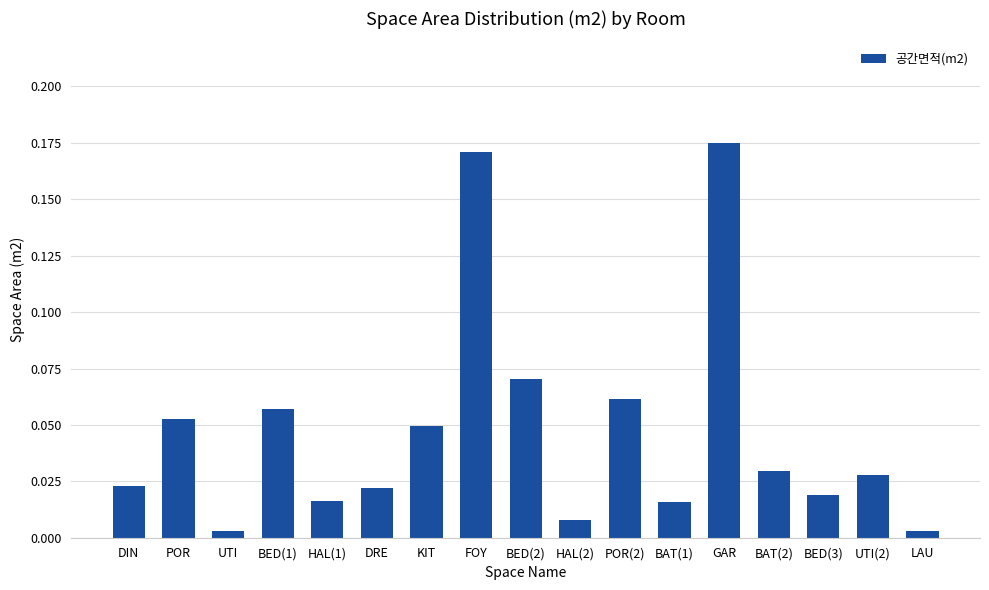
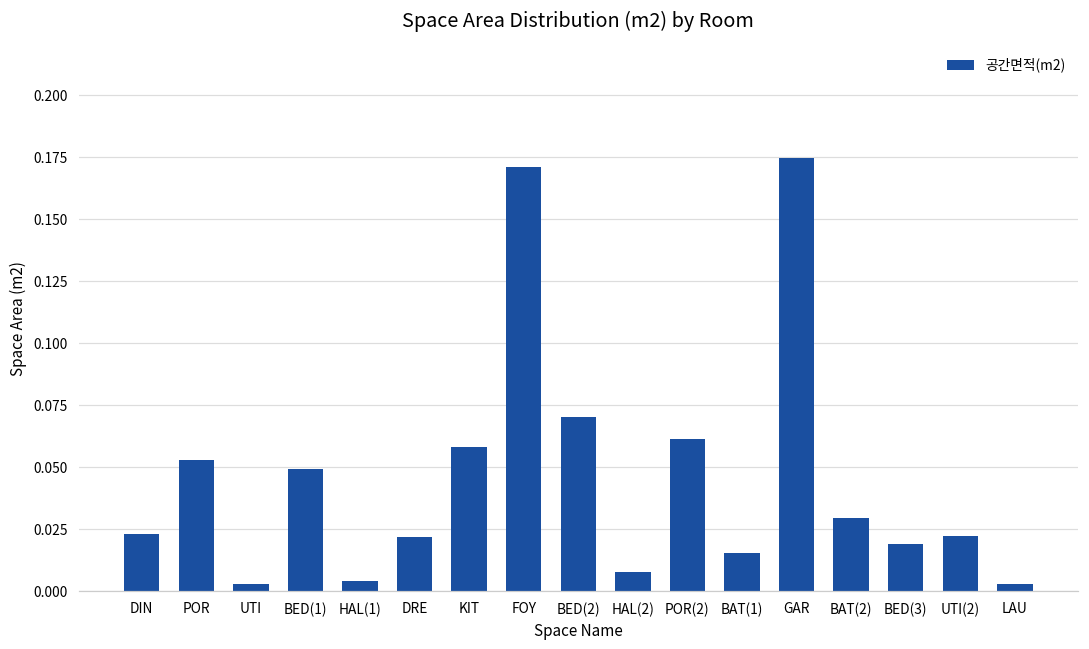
  {
    "DIN": 0.023,
    "POR": 0.053,
    "UTI": 0.003,
-   "BED(1)": 0.057,
-   "HAL(1)": 0.016,
+   "BED(1)": 0.050,
+   "HAL(1)": 0.004,
    "DRE": 0.022,
-   "KIT": 0.049,
+   "KIT": 0.058,
    "FOY": 0.171,
    "BED(2)": 0.070,
    "HAL(2)": 0.008,
    "POR(2)": 0.061,
    "BAT(1)": 0.016,
    "GAR": 0.175,
    "BAT(2)": 0.030,
    "BED(3)": 0.019,
-   "UTI(2)": 0.028,
+   "UTI(2)": 0.022,
    "LAU": 0.003
  }
